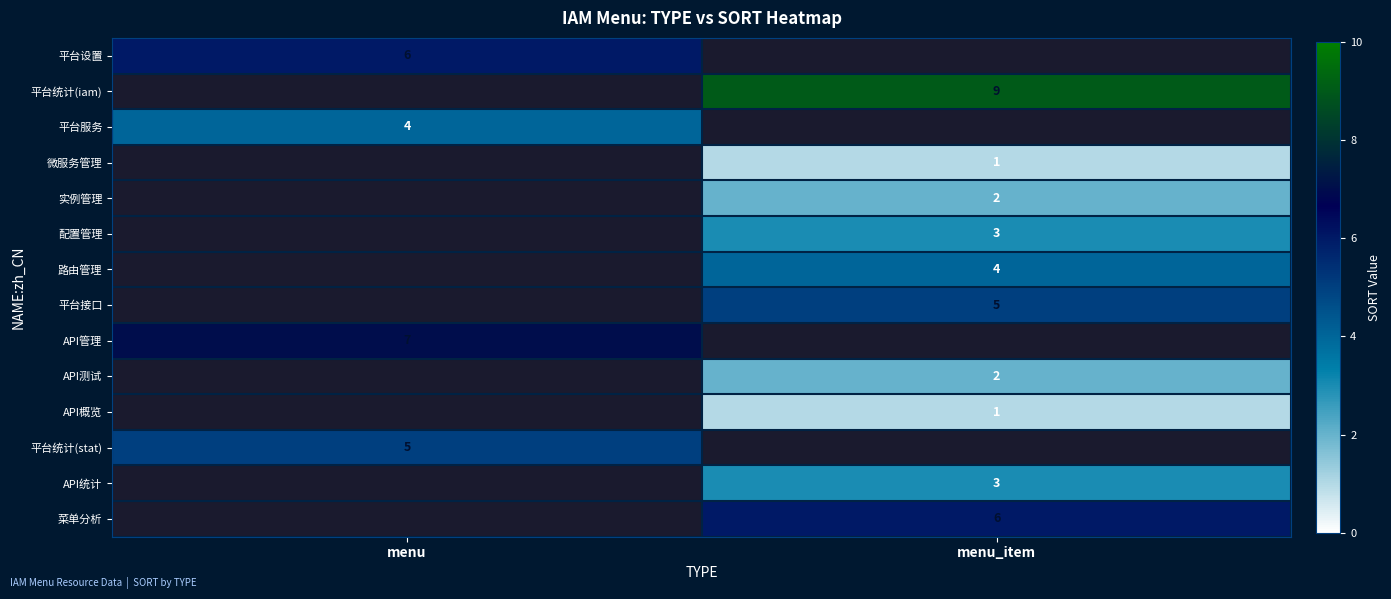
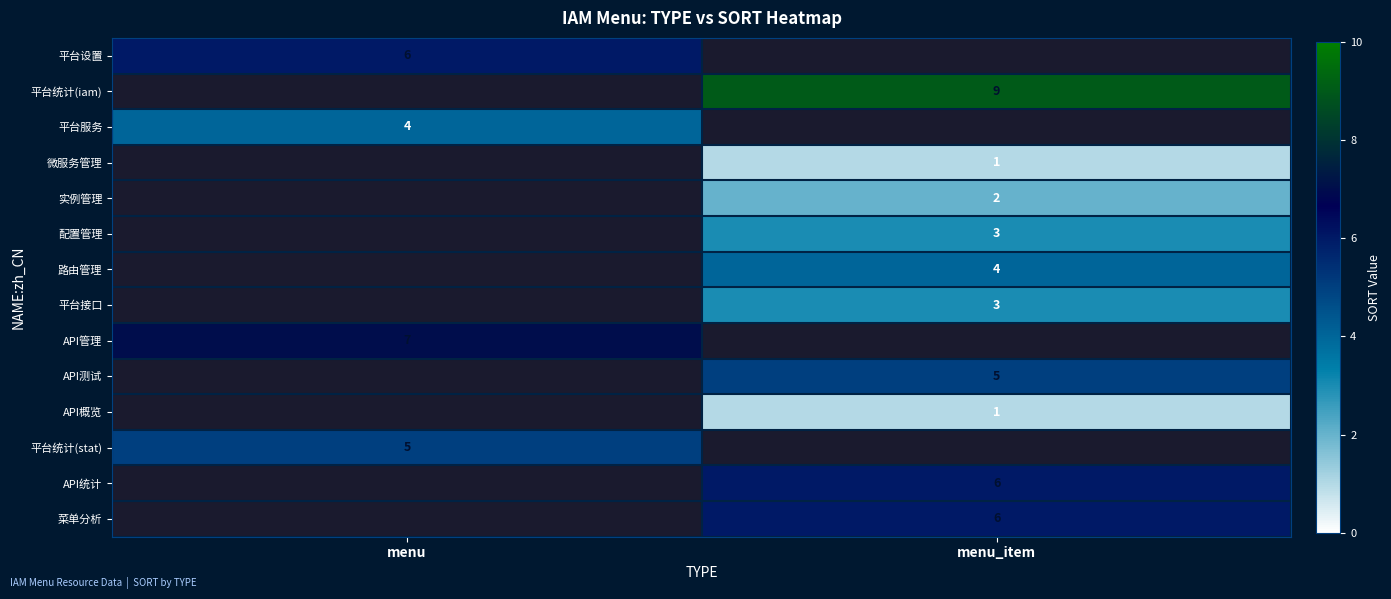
  {
    "平台设置": {
      "menu": 6
    },
    "平台统计(iam)": {
      "menu_item": 9
    },
    "平台服务": {
      "menu": 4
    },
    "微服务管理": {
      "menu_item": 1
    },
    "实例管理": {
      "menu_item": 2
    },
    "配置管理": {
      "menu_item": 3
    },
    "路由管理": {
      "menu_item": 4
    },
    "平台接口": {
-     "menu_item": 5
+     "menu_item": 3
    },
    "API测试": {
-     "menu_item": 2
+     "menu_item": 5
    },
    "API概览": {
      "menu_item": 1
    },
    "平台统计(stat)": {
      "menu": 5
    },
    "API统计": {
-     "menu_item": 3
+     "menu_item": 6
    },
    "菜单分析": {
      "menu_item": 6
    }
  }
